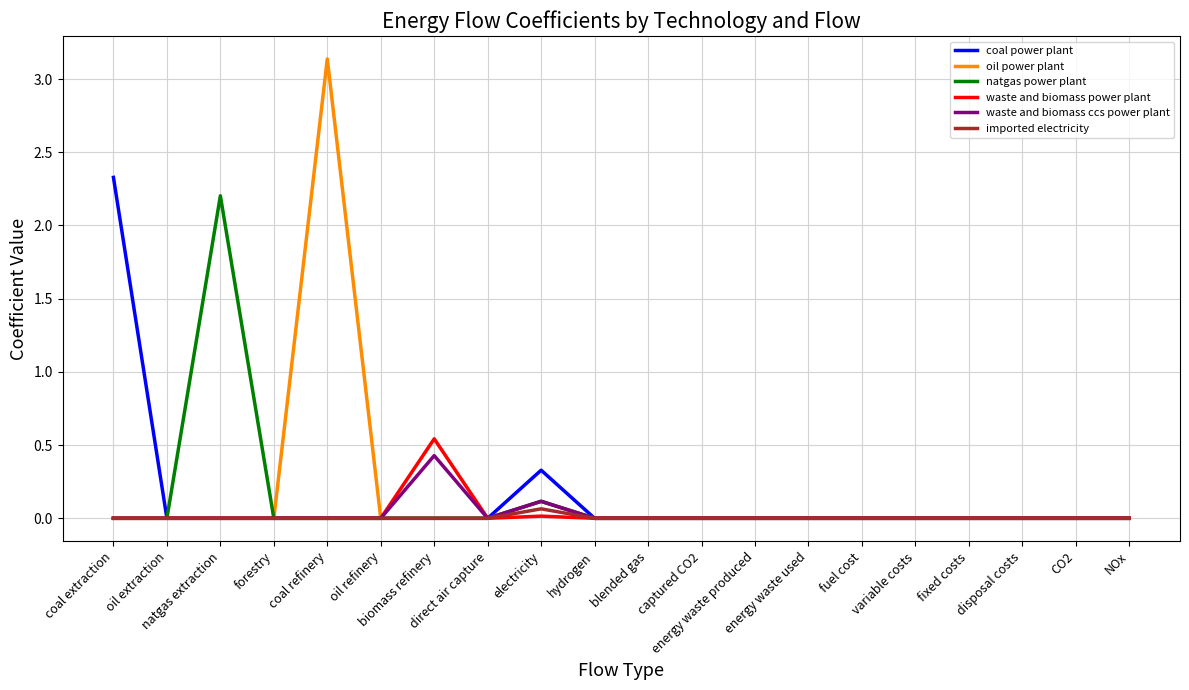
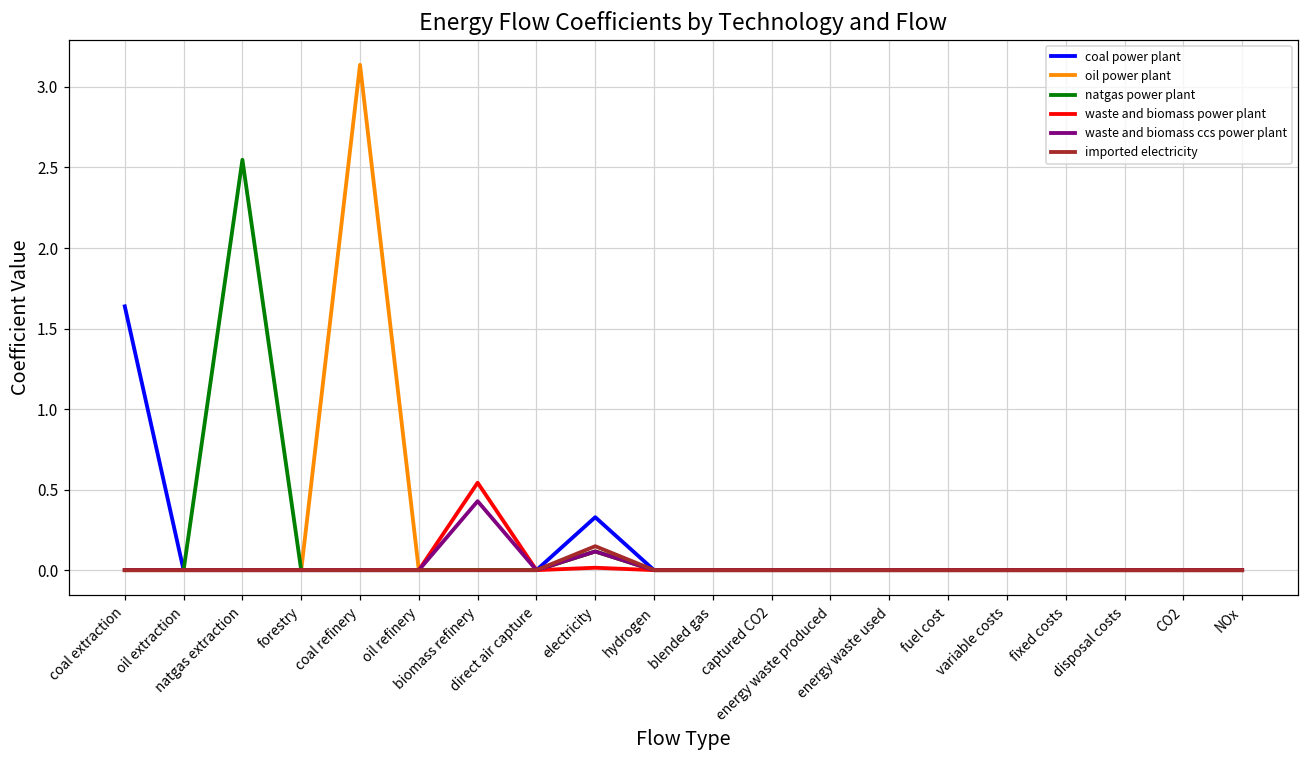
  {
    "coal power plant": {
-     "coal extraction": 2.33,
+     "coal extraction": 1.64,
      "electricity": 0.33
    },
    "oil power plant": {
      "coal refinery": 3.14
    },
    "natgas power plant": {
-     "natgas extraction": 2.20
+     "natgas extraction": 2.55
    },
    "waste and biomass power plant": {
      "biomass refinery": 0.54,
      "electricity": 0.01
    },
    "waste and biomass ccs power plant": {
      "biomass refinery": 0.43
    },
    "imported electricity": {
-     "electricity": 0.06
+     "electricity": 0.15
    }
  }
